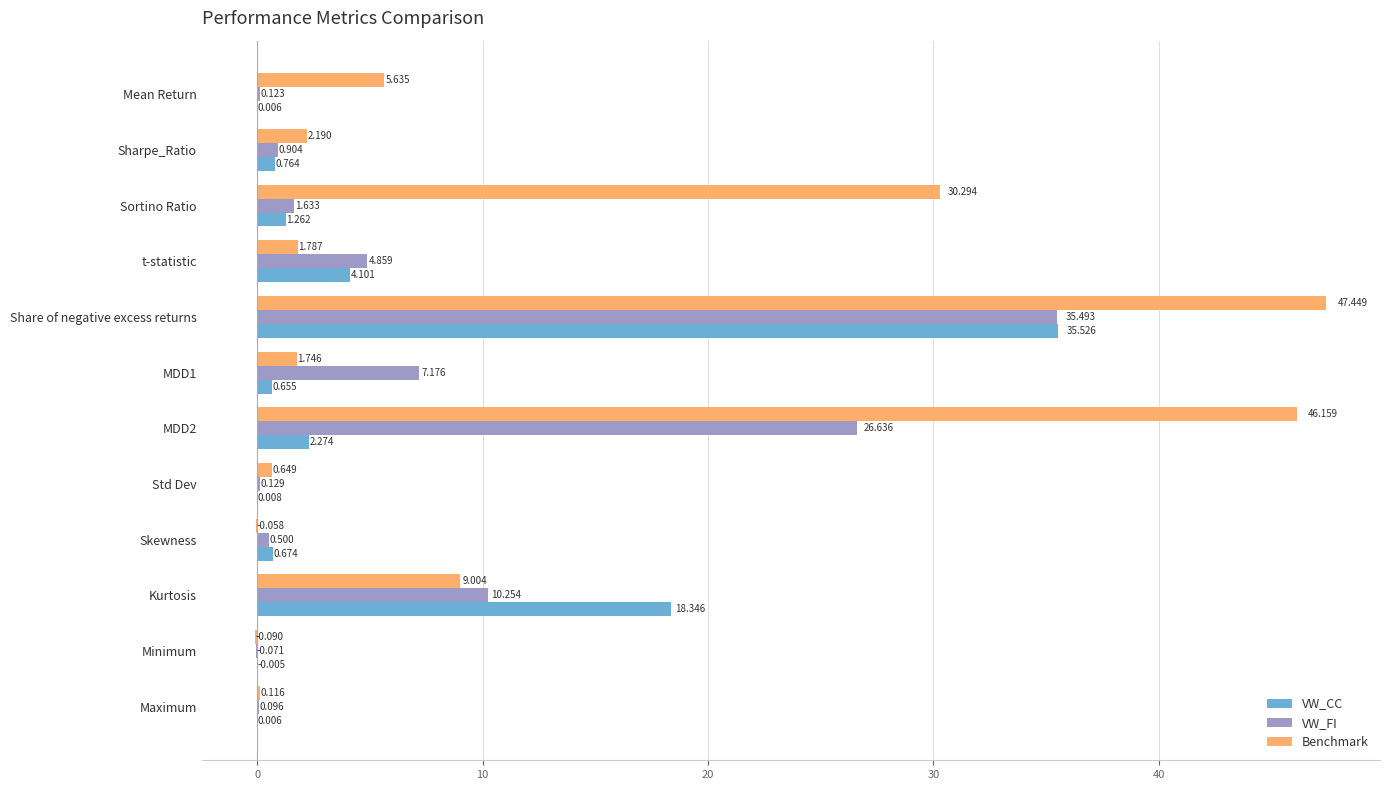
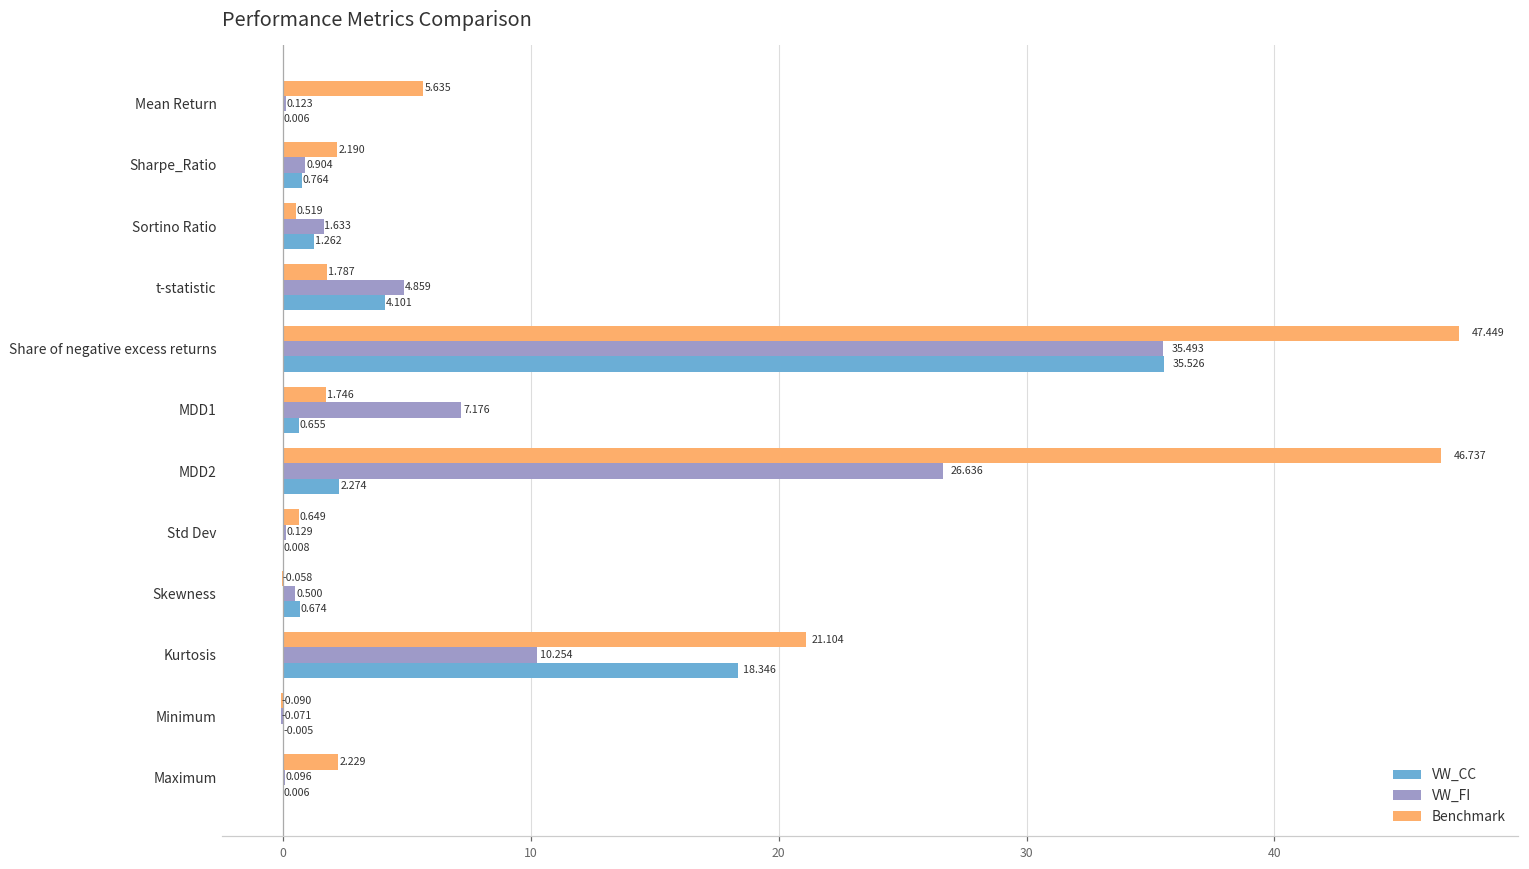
  {
    "Benchmark": {
      "Mean Return": 5.635,
      "Sharpe_Ratio": 2.190,
-     "Sortino Ratio": 30.294,
+     "Sortino Ratio": 0.519,
      "t-statistic": 1.787,
      "Share of negative excess returns": 47.449,
      "MDD1": 1.746,
-     "MDD2": 46.159,
+     "MDD2": 46.737,
      "Std Dev": 0.649,
      "Skewness": -0.058,
-     "Kurtosis": 9.004,
+     "Kurtosis": 21.104,
      "Minimum": -0.090,
-     "Maximum": 0.116
+     "Maximum": 2.229
    }
  }
